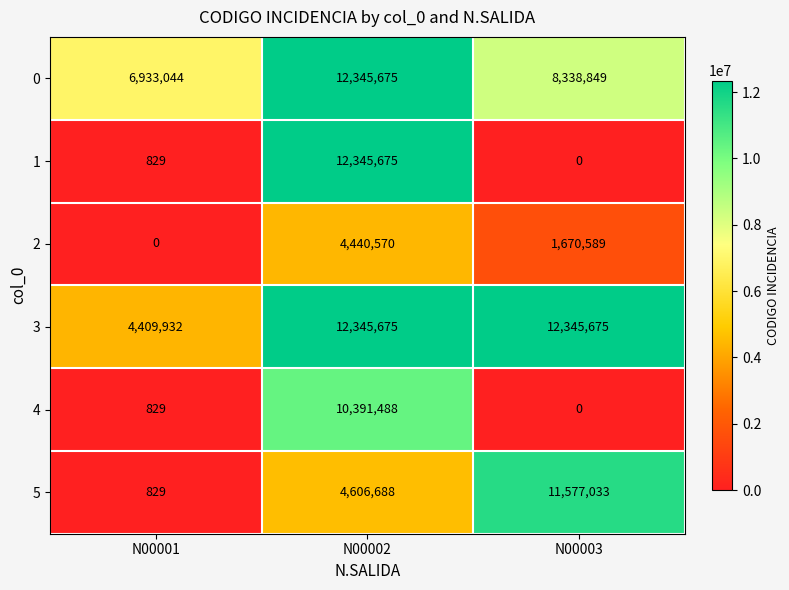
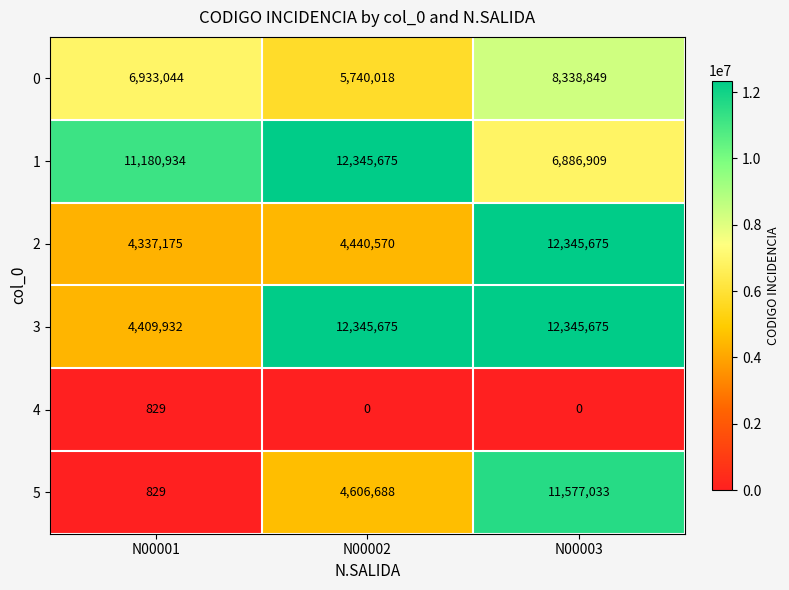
  {
    "0": {
      "N00001": "6,933,044",
-     "N00002": "12,345,675",
+     "N00002": "5,740,018",
      "N00003": "8,338,849"
    },
    "1": {
-     "N00001": "829",
+     "N00001": "11,180,934",
      "N00002": "12,345,675",
-     "N00003": "0"
+     "N00003": "6,886,909"
    },
    "2": {
-     "N00001": "0",
+     "N00001": "4,337,175",
      "N00002": "4,440,570",
-     "N00003": "1,670,589"
+     "N00003": "12,345,675"
    },
    "3": {
      "N00001": "4,409,932",
      "N00002": "12,345,675",
      "N00003": "12,345,675"
    },
    "4": {
      "N00001": "829",
-     "N00002": "10,391,488",
+     "N00002": "0",
      "N00003": "0"
    },
    "5": {
      "N00001": "829",
      "N00002": "4,606,688",
      "N00003": "11,577,033"
    }
  }
